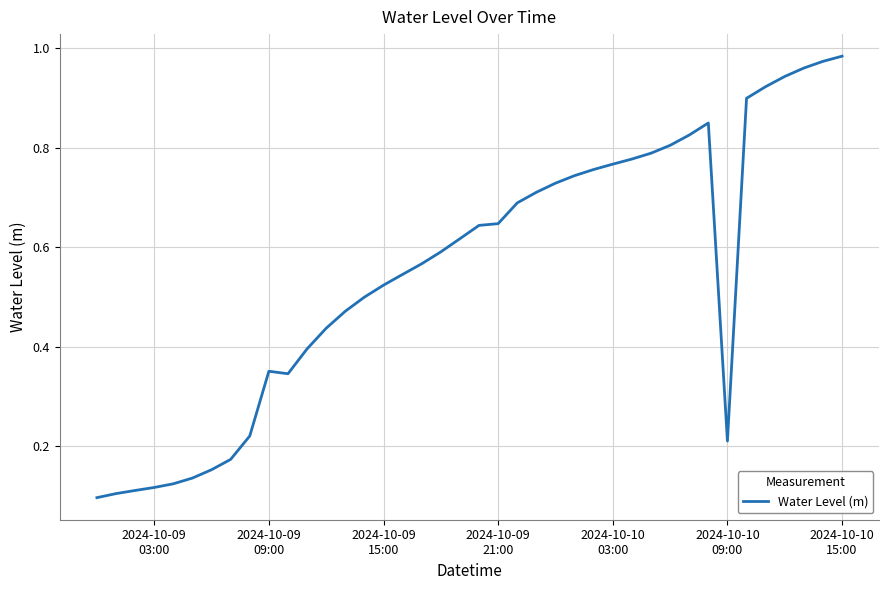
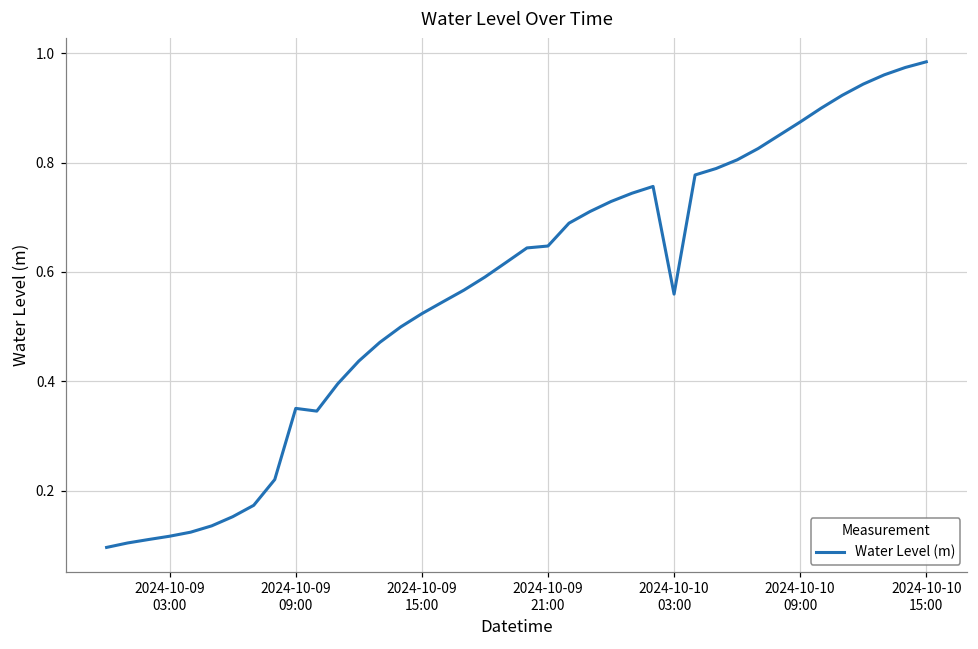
  {
    "2024-10-09 03:00": 0.12,
    "2024-10-09 09:00": 0.35,
    "2024-10-09 15:00": 0.52,
    "2024-10-09 21:00": 0.65,
-   "2024-10-10 03:00": 0.77,
-   "2024-10-10 09:00": 0.21,
+   "2024-10-10 03:00": 0.56,
+   "2024-10-10 09:00": 0.87,
    "2024-10-10 15:00": 0.98
  }
